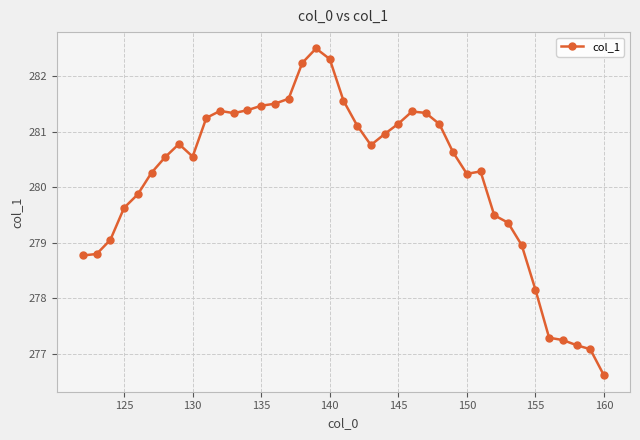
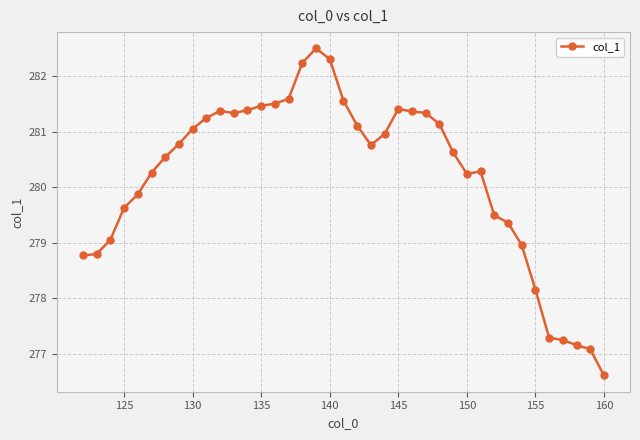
  {
    "125": 279.6,
-   "130": 280.6,
+   "130": 281.1,
    "135": 281.5,
    "140": 282.3,
-   "145": 281.1,
+   "145": 281.4,
    "150": 280.2,
    "155": 278.2,
    "160": 276.6
  }
